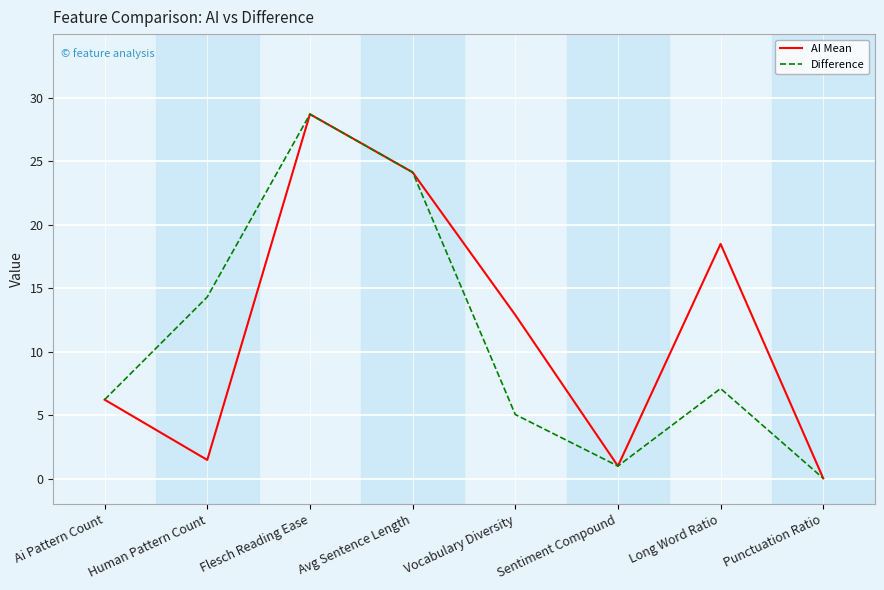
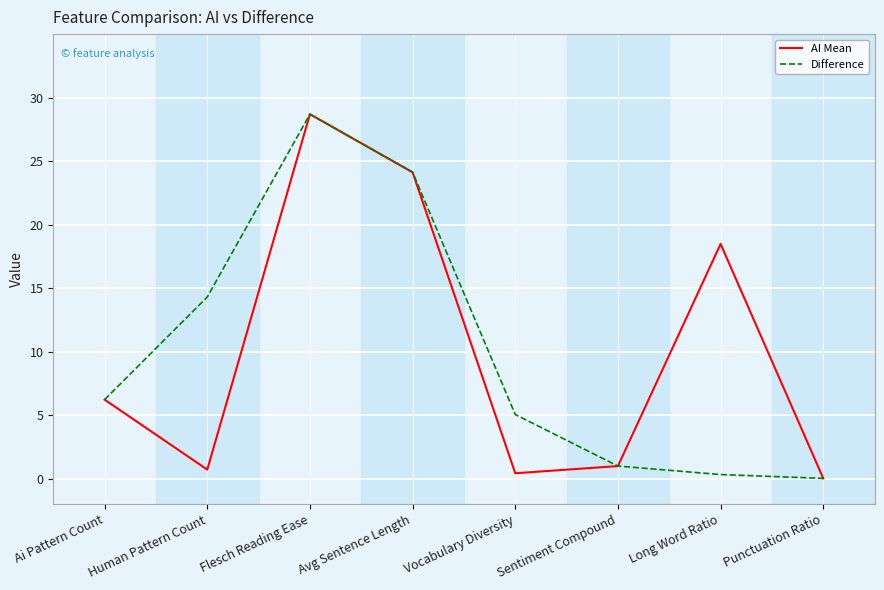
  {
    "AI Mean": {
-     "Human Pattern Count": 1.5,
-     "Vocabulary Diversity": 12.9,
+     "Human Pattern Count": 0.7,
+     "Vocabulary Diversity": 0.4,
      "Long Word Ratio": 18.5
    },
    "Difference": {
      "Human Pattern Count": 14.3,
      "Vocabulary Diversity": 5.1,
-     "Long Word Ratio": 7.1
+     "Long Word Ratio": 0.3
    }
  }
